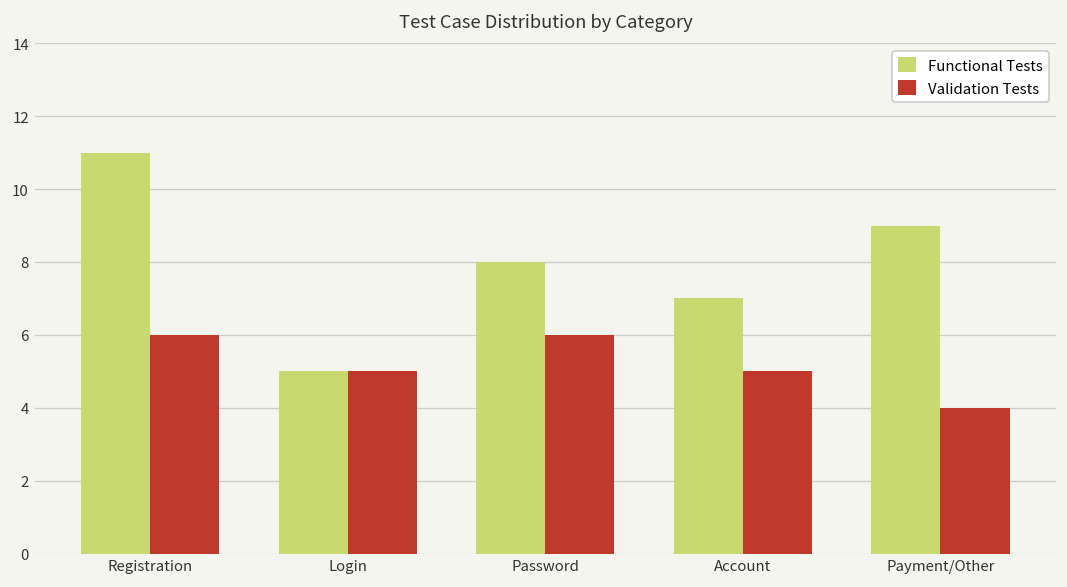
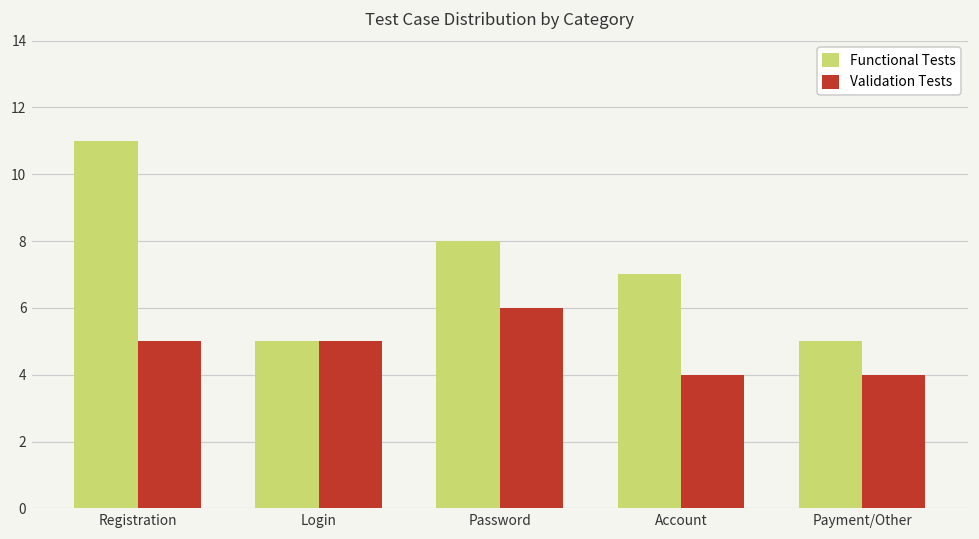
  {
    "Functional Tests": {
      "Registration": 11,
      "Login": 5,
      "Password": 8,
      "Account": 7,
-     "Payment/Other": 9
+     "Payment/Other": 5
    },
    "Validation Tests": {
-     "Registration": 6,
+     "Registration": 5,
      "Login": 5,
      "Password": 6,
-     "Account": 5,
+     "Account": 4,
      "Payment/Other": 4
    }
  }
